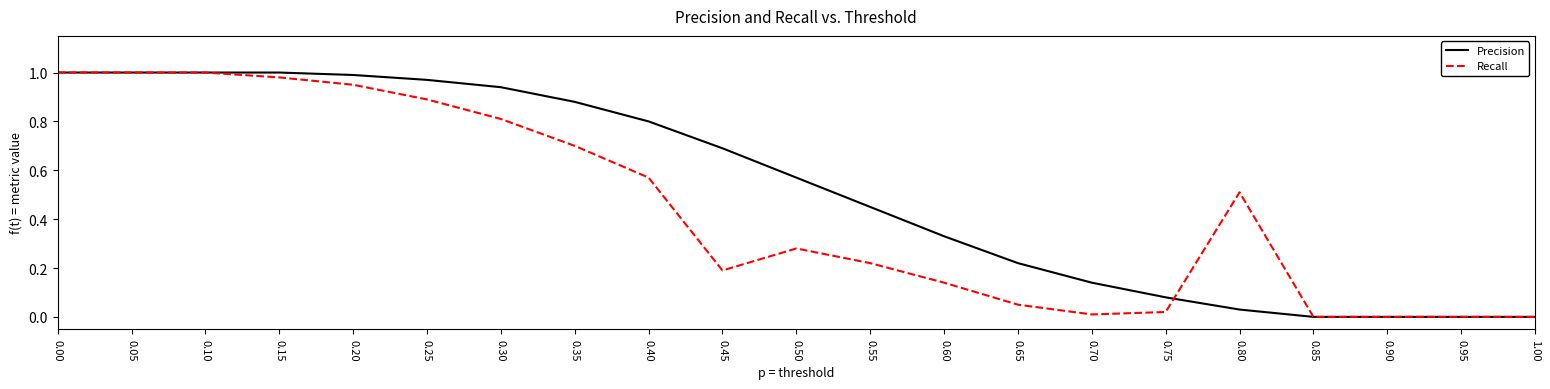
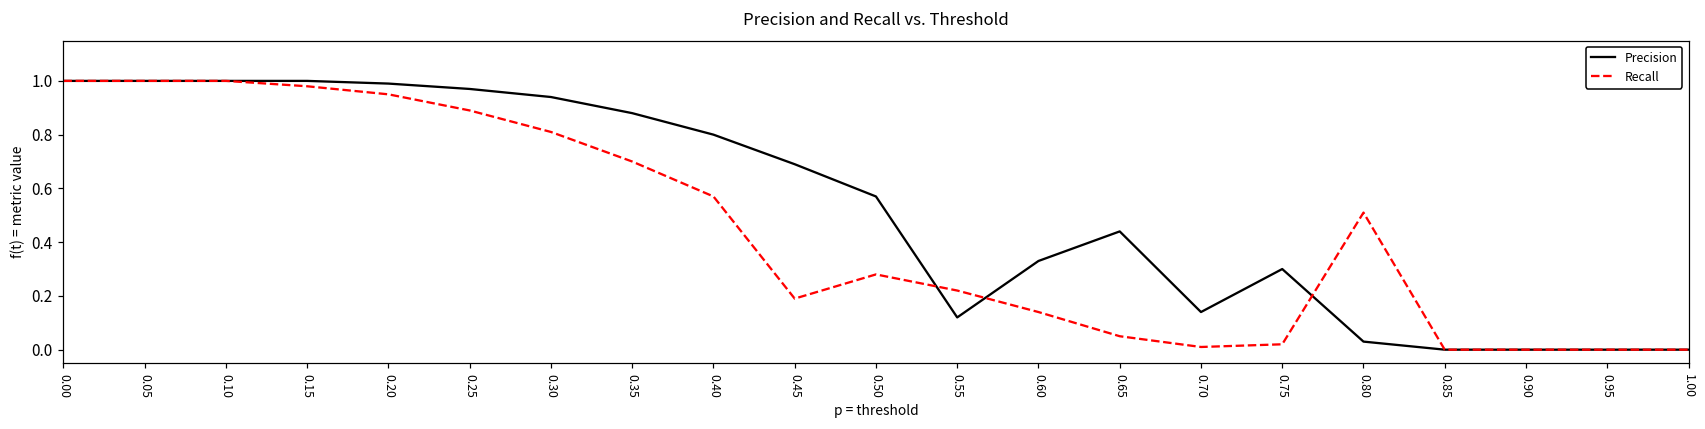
  {
    "Precision": {
      "0.15": 1.00,
      "0.20": 0.99,
      "0.25": 0.97,
      "0.30": 0.94,
      "0.35": 0.88,
      "0.40": 0.80,
      "0.45": 0.69,
      "0.50": 0.57,
-     "0.55": 0.45,
+     "0.55": 0.12,
      "0.60": 0.33,
-     "0.65": 0.22,
+     "0.65": 0.44,
      "0.70": 0.14,
-     "0.75": 0.08,
+     "0.75": 0.30,
      "0.80": 0.03
    },
    "Recall": {
      "0.15": 0.98,
      "0.20": 0.95,
      "0.25": 0.89,
      "0.30": 0.81,
      "0.35": 0.70,
      "0.40": 0.57,
      "0.45": 0.19,
      "0.50": 0.28,
      "0.55": 0.22,
      "0.60": 0.14,
      "0.65": 0.05,
      "0.70": 0.01,
      "0.75": 0.02,
      "0.80": 0.51
    }
  }
